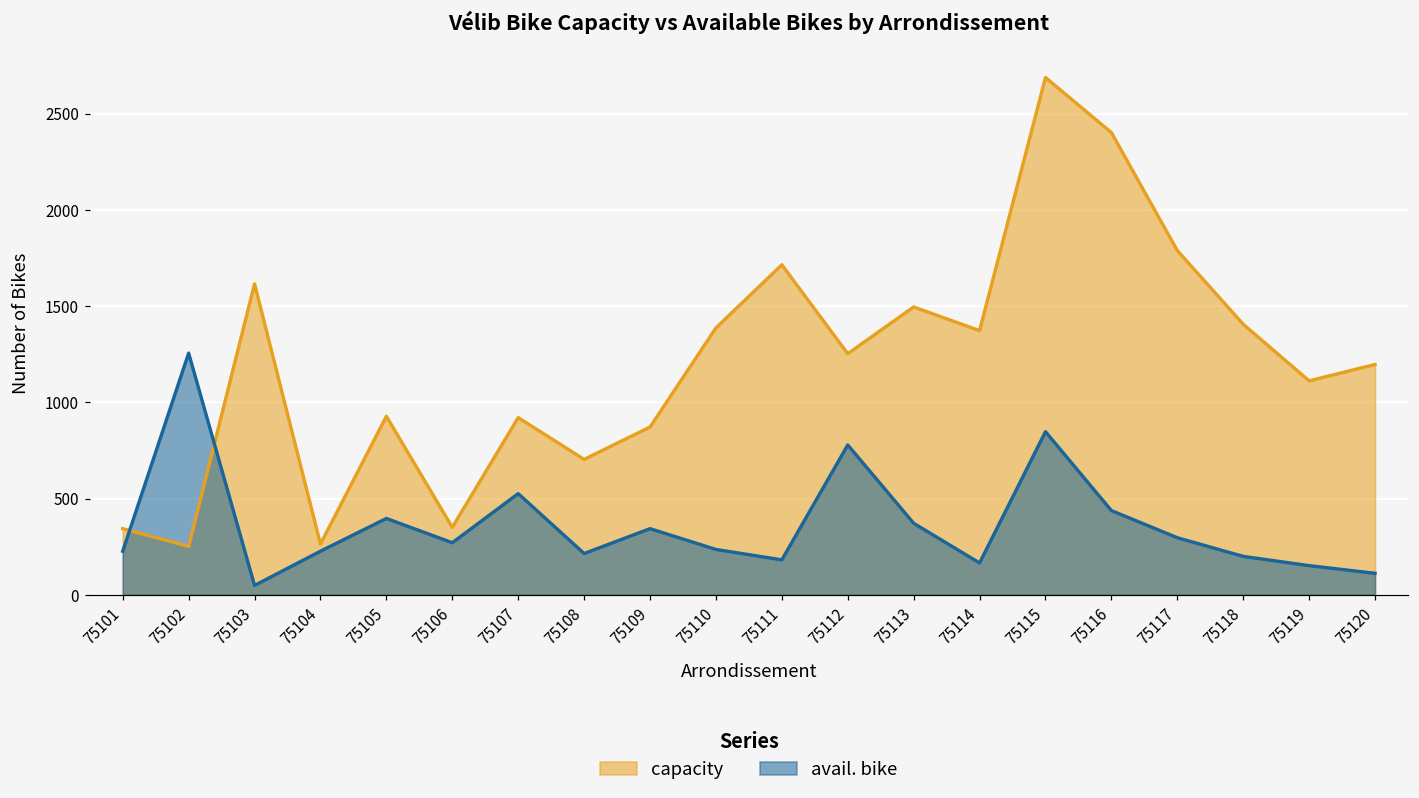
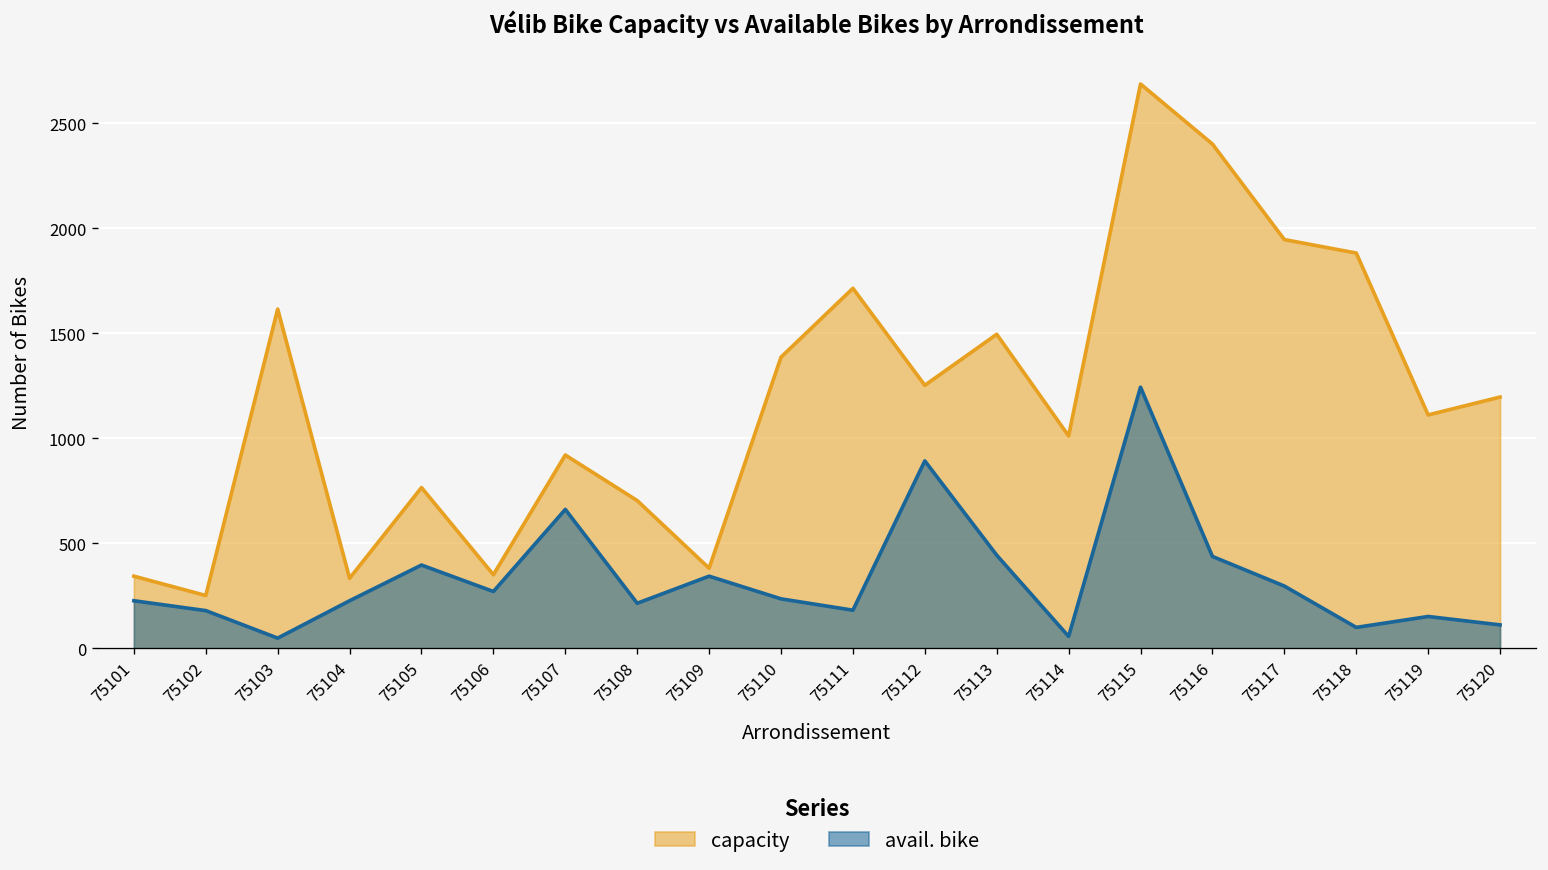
  {
    "capacity": {
      "75101": 340,
      "75102": 250,
      "75103": 1620,
-     "75104": 260,
-     "75105": 930,
+     "75104": 330,
+     "75105": 770,
      "75106": 350,
      "75107": 920,
      "75108": 700,
-     "75109": 870,
+     "75109": 380,
      "75110": 1390,
      "75111": 1720,
      "75112": 1250,
      "75113": 1500,
-     "75114": 1370,
+     "75114": 1010,
      "75115": 2690,
      "75116": 2400,
-     "75117": 1790,
-     "75118": 1410,
+     "75117": 1950,
+     "75118": 1880,
      "75119": 1110,
      "75120": 1200
    },
    "avail. bike": {
      "75101": 230,
-     "75102": 1260,
+     "75102": 180,
      "75103": 50,
      "75104": 230,
      "75105": 400,
      "75106": 270,
-     "75107": 530,
+     "75107": 660,
      "75108": 220,
      "75109": 340,
      "75110": 240,
      "75111": 180,
-     "75112": 780,
-     "75113": 370,
-     "75114": 170,
-     "75115": 850,
+     "75112": 890,
+     "75113": 440,
+     "75114": 60,
+     "75115": 1240,
      "75116": 440,
      "75117": 300,
-     "75118": 200,
+     "75118": 100,
      "75119": 150,
      "75120": 110
    }
  }
